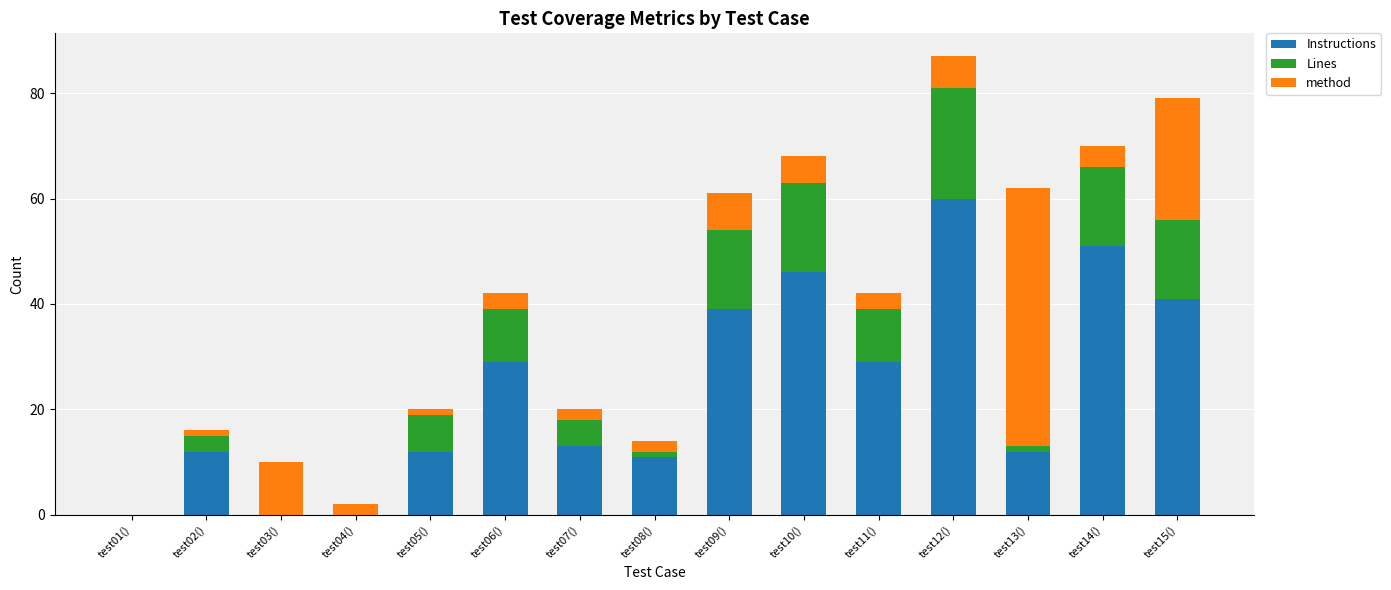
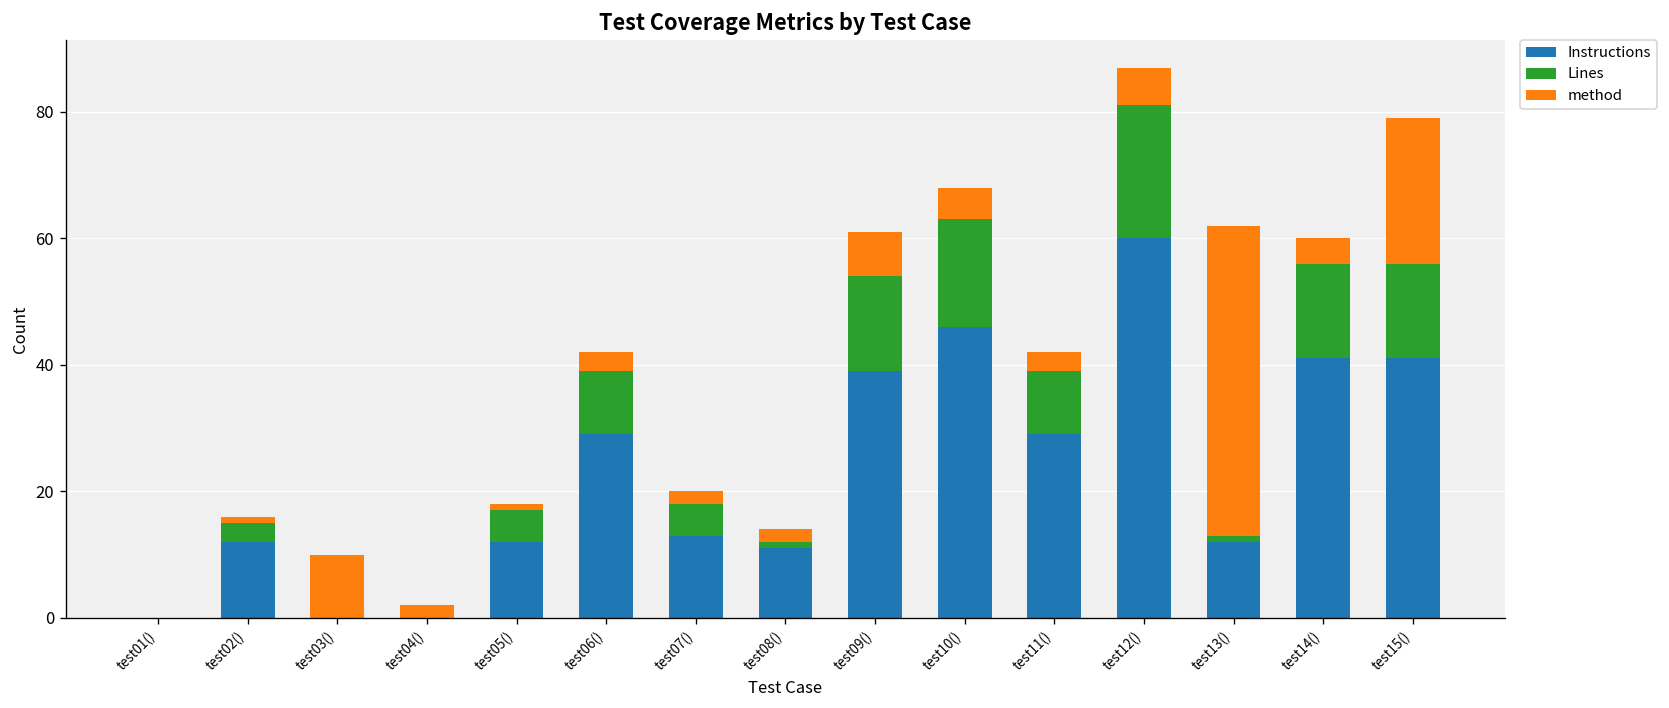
  {
    "Instructions": {
      "test01()": 0,
      "test02()": 12,
      "test03()": 0,
      "test04()": 0,
      "test05()": 12,
      "test06()": 29,
      "test07()": 13,
      "test08()": 11,
      "test09()": 39,
      "test10()": 46,
      "test11()": 29,
      "test12()": 60,
      "test13()": 12,
-     "test14()": 51,
+     "test14()": 41,
      "test15()": 41
    },
    "Lines": {
      "test01()": 0,
      "test02()": 3,
      "test03()": 0,
      "test04()": 0,
-     "test05()": 7,
+     "test05()": 5,
      "test06()": 10,
      "test07()": 5,
      "test08()": 1,
      "test09()": 15,
      "test10()": 17,
      "test11()": 10,
      "test12()": 21,
      "test13()": 1,
      "test14()": 15,
      "test15()": 15
    },
    "method": {
      "test01()": 0,
      "test02()": 1,
      "test03()": 10,
      "test04()": 2,
      "test05()": 1,
      "test06()": 3,
      "test07()": 2,
      "test08()": 2,
      "test09()": 7,
      "test10()": 5,
      "test11()": 3,
      "test12()": 6,
      "test13()": 49,
      "test14()": 4,
      "test15()": 23
    }
  }
